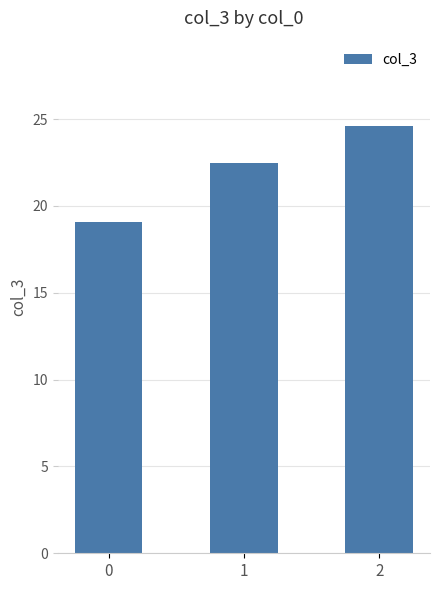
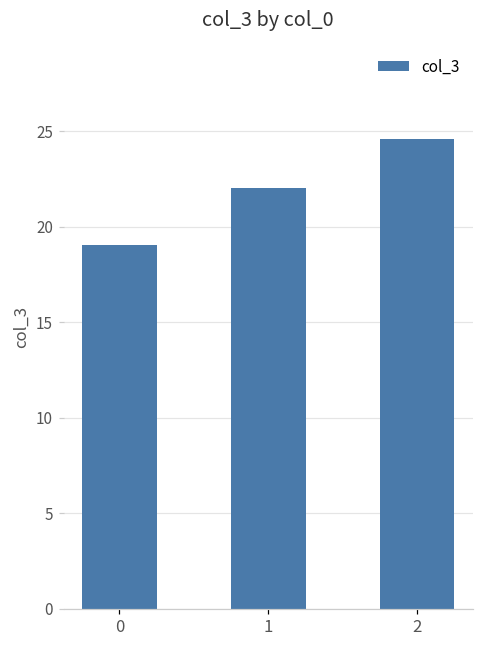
  {
    "0": 19.0,
-   "1": 22.5,
+   "1": 22.0,
    "2": 24.6
  }
